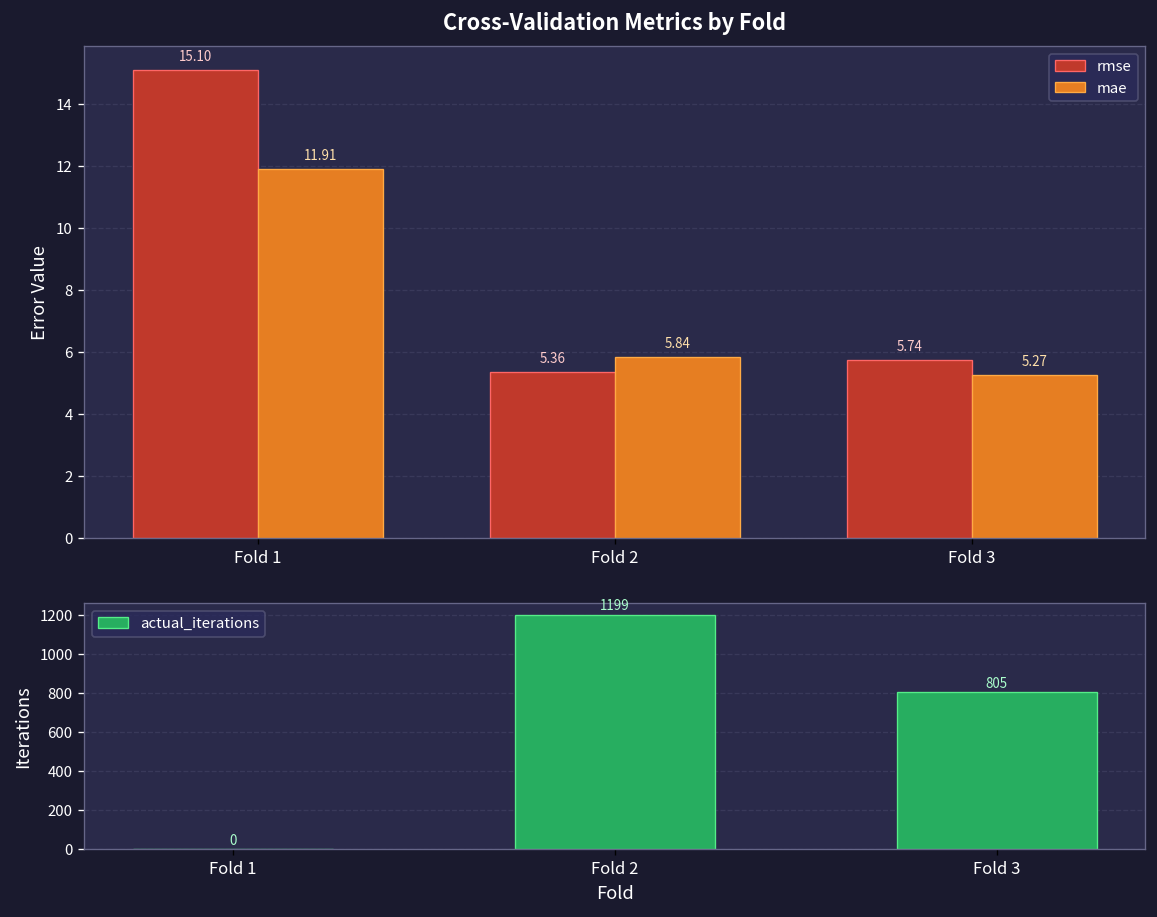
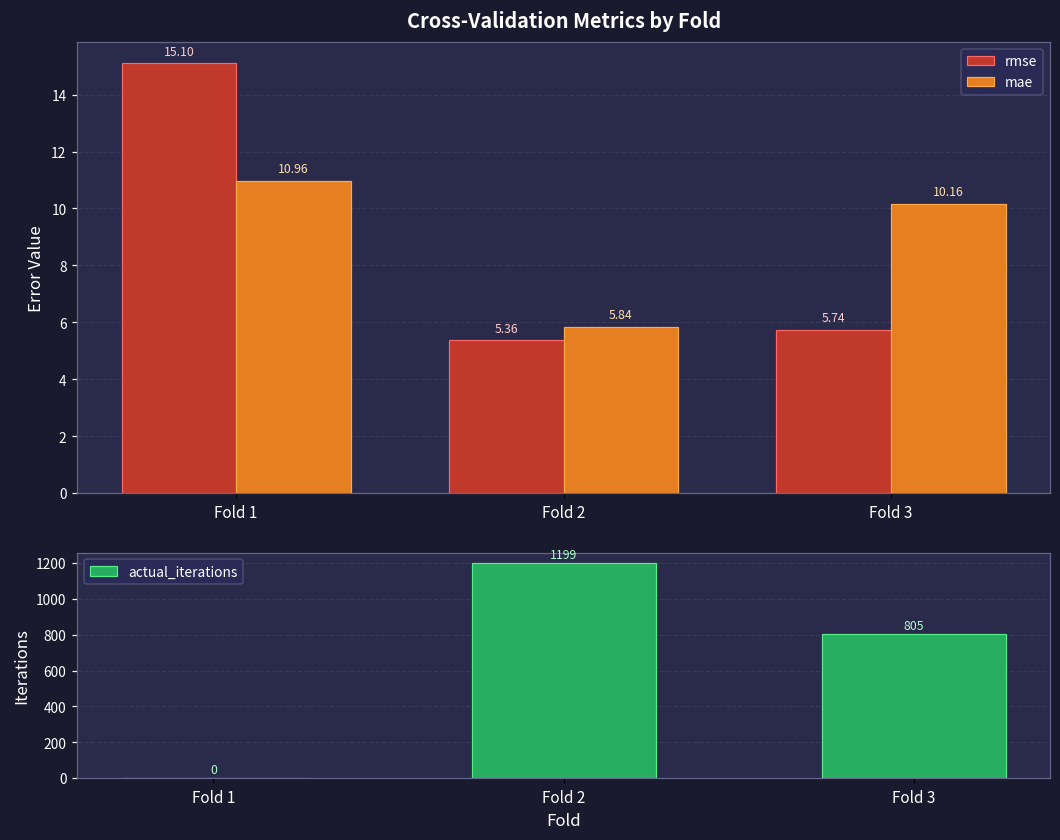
  {
    "Cross-Validation Metrics by Fold": {
      "rmse": {
        "Fold 1": 15.10,
        "Fold 2": 5.36,
        "Fold 3": 5.74
      },
      "mae": {
-       "Fold 1": 11.91,
+       "Fold 1": 10.96,
        "Fold 2": 5.84,
-       "Fold 3": 5.27
+       "Fold 3": 10.16
      }
    }
  }
